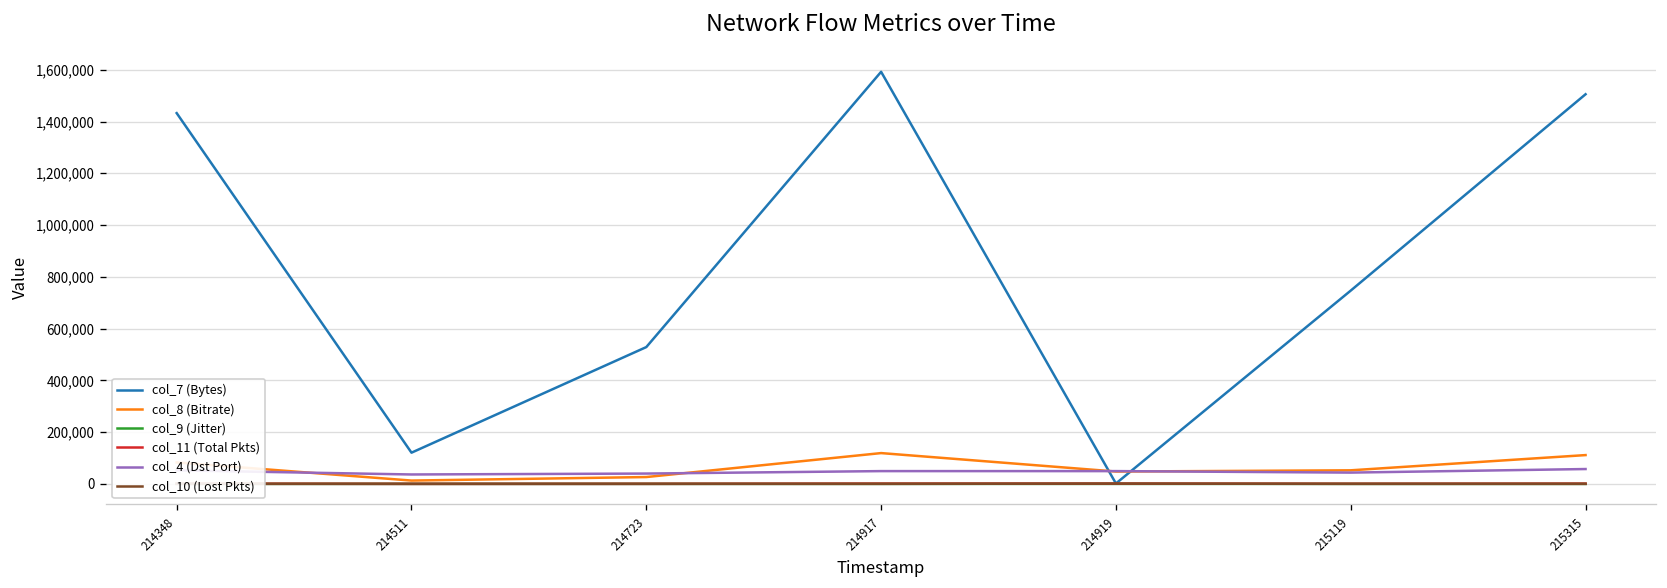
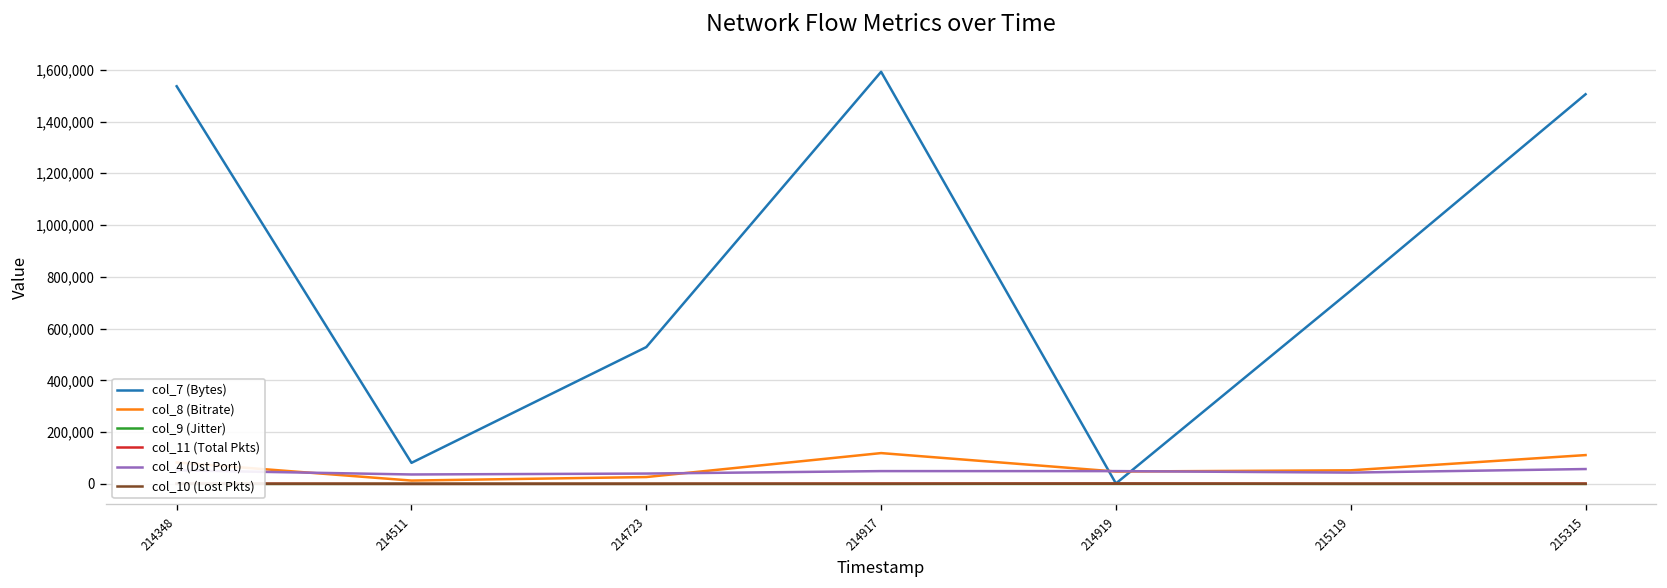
  {
    "col_7 (Bytes)": {
-     "214348": "1,430,000",
-     "214511": "120,000",
+     "214348": "1,540,000",
+     "214511": "80,000",
      "214723": "530,000",
      "214917": "1,590,000",
      "215119": "750,000",
      "215315": "1,510,000"
    },
    "col_8 (Bitrate)": {
      "214511": "10,000",
      "214723": "30,000",
      "214917": "120,000",
      "215315": "110,000"
    },
    "col_10 (Lost Pkts)": {
      "214511": "0",
      "214723": "0",
      "214917": "0",
      "215119": "0",
      "215315": "0"
    },
    "col_4 (Dst Port)": {
      "214511": "40,000",
      "214723": "40,000",
      "214917": "50,000",
      "215315": "60,000"
    }
  }
